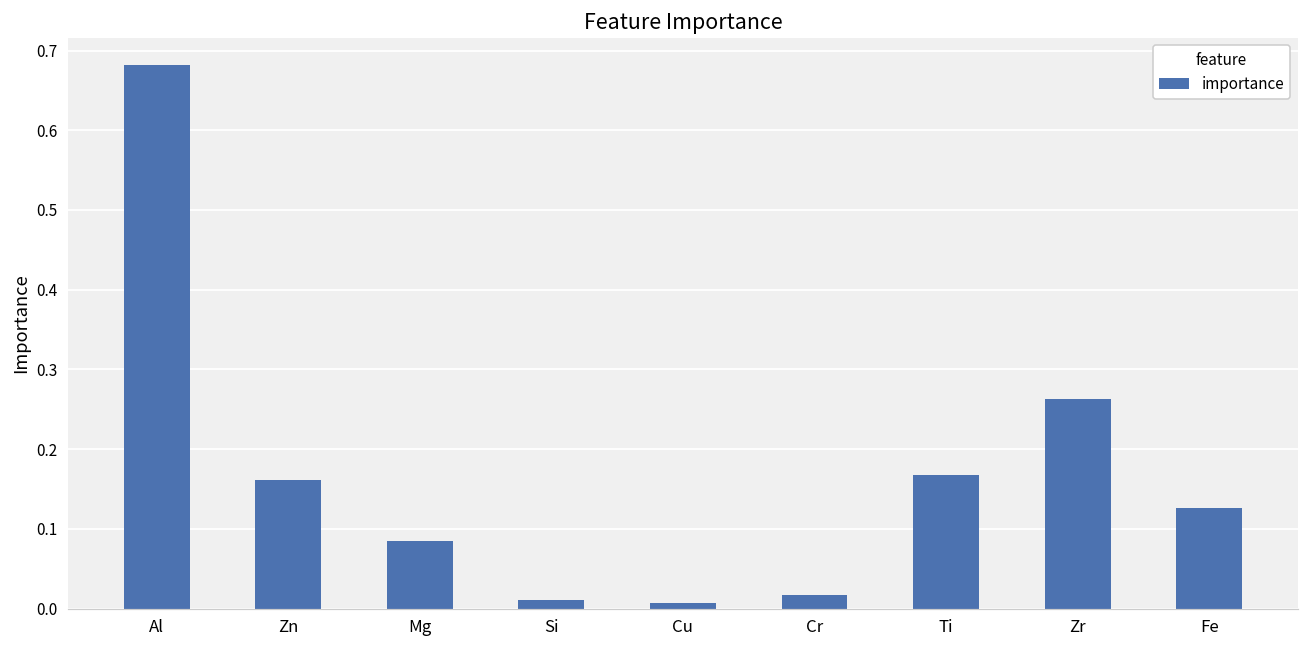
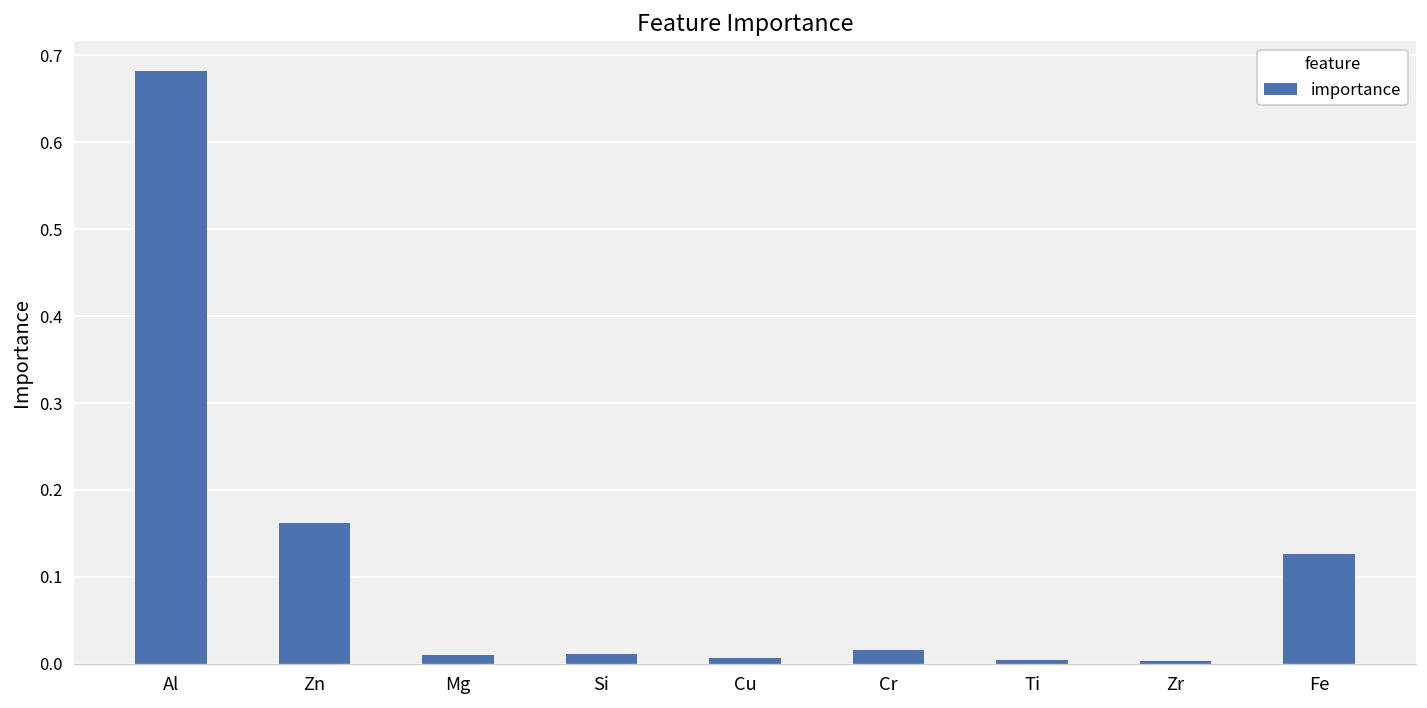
  {
    "Al": 0.68,
    "Zn": 0.16,
-   "Mg": 0.08,
+   "Mg": 0.01,
    "Si": 0.01,
    "Cu": 0.01,
    "Cr": 0.02,
-   "Ti": 0.17,
-   "Zr": 0.26,
+   "Ti": 0.00,
+   "Zr": 0.00,
    "Fe": 0.13
  }
